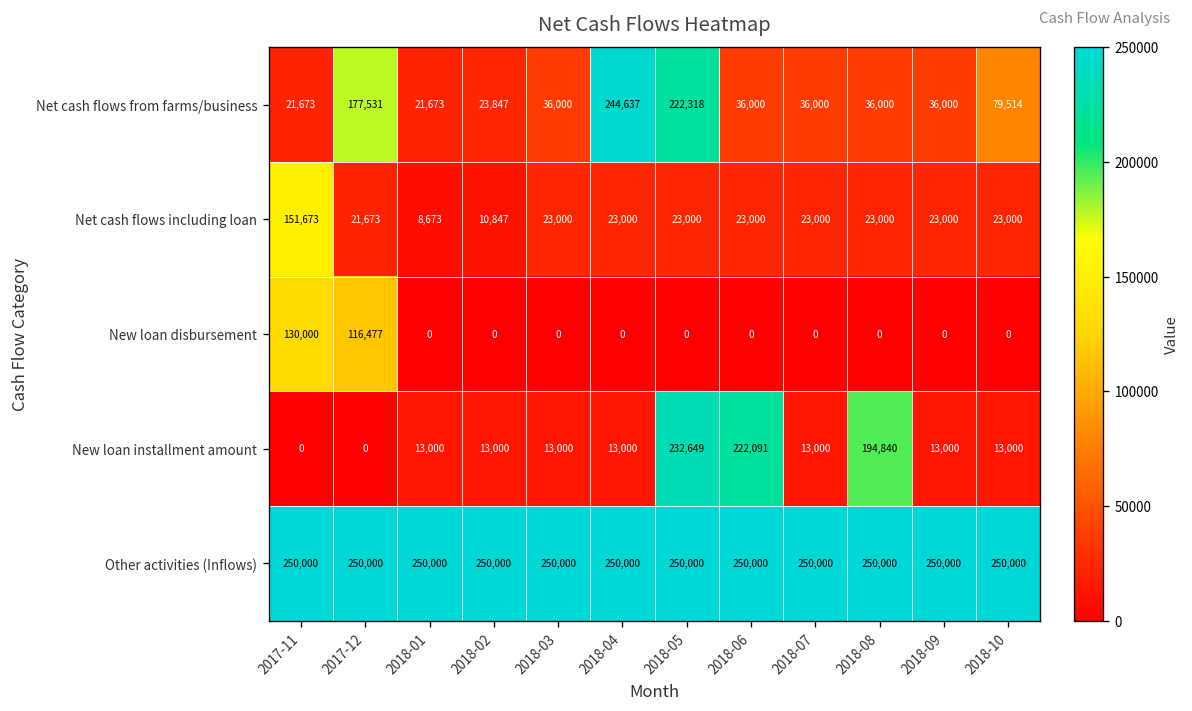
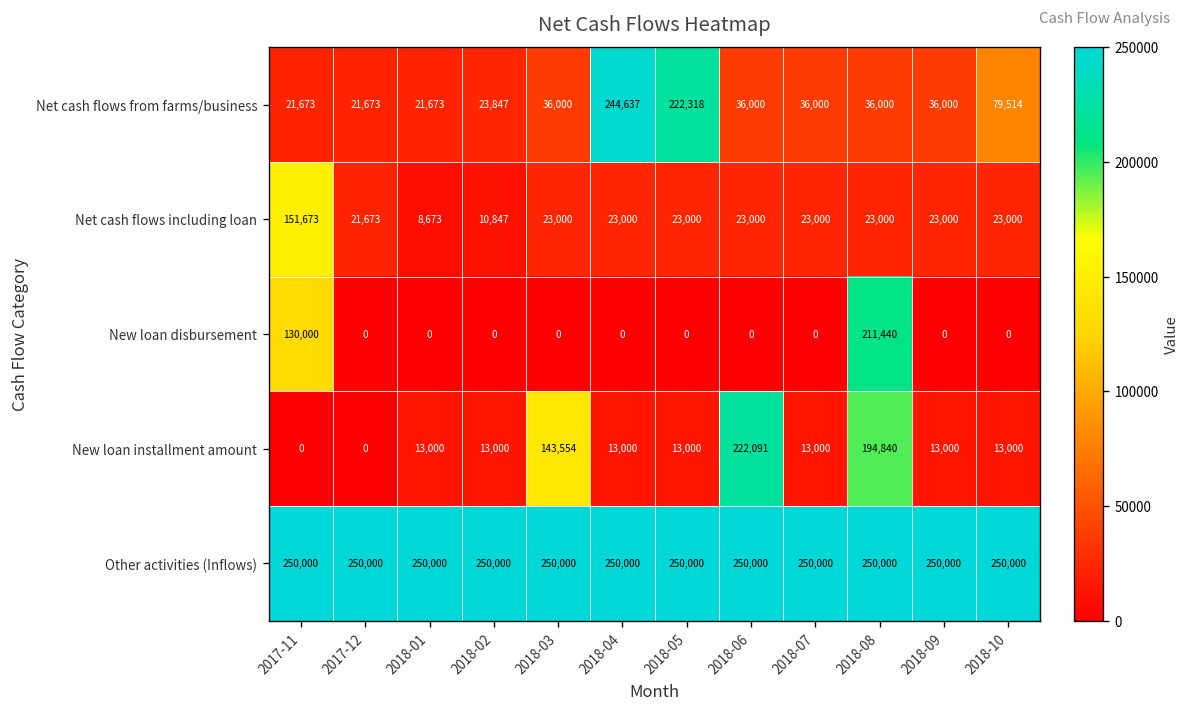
  {
    "Net cash flows from farms/business": {
      "2017-11": "21,673",
-     "2017-12": "177,531",
+     "2017-12": "21,673",
      "2018-01": "21,673",
      "2018-02": "23,847",
      "2018-03": "36,000",
      "2018-04": "244,637",
      "2018-05": "222,318",
      "2018-06": "36,000",
      "2018-07": "36,000",
      "2018-08": "36,000",
      "2018-09": "36,000",
      "2018-10": "79,514"
    },
    "Net cash flows including loan": {
      "2017-11": "151,673",
      "2017-12": "21,673",
      "2018-01": "8,673",
      "2018-02": "10,847",
      "2018-03": "23,000",
      "2018-04": "23,000",
      "2018-05": "23,000",
      "2018-06": "23,000",
      "2018-07": "23,000",
      "2018-08": "23,000",
      "2018-09": "23,000",
      "2018-10": "23,000"
    },
    "New loan disbursement": {
      "2017-11": "130,000",
-     "2017-12": "116,477",
+     "2017-12": "0",
      "2018-01": "0",
      "2018-02": "0",
      "2018-03": "0",
      "2018-04": "0",
      "2018-05": "0",
      "2018-06": "0",
      "2018-07": "0",
-     "2018-08": "0",
+     "2018-08": "211,440",
      "2018-09": "0",
      "2018-10": "0"
    },
    "New loan installment amount": {
      "2017-11": "0",
      "2017-12": "0",
      "2018-01": "13,000",
      "2018-02": "13,000",
-     "2018-03": "13,000",
+     "2018-03": "143,554",
      "2018-04": "13,000",
-     "2018-05": "232,649",
+     "2018-05": "13,000",
      "2018-06": "222,091",
      "2018-07": "13,000",
      "2018-08": "194,840",
      "2018-09": "13,000",
      "2018-10": "13,000"
    },
    "Other activities (Inflows)": {
      "2017-11": "250,000",
      "2017-12": "250,000",
      "2018-01": "250,000",
      "2018-02": "250,000",
      "2018-03": "250,000",
      "2018-04": "250,000",
      "2018-05": "250,000",
      "2018-06": "250,000",
      "2018-07": "250,000",
      "2018-08": "250,000",
      "2018-09": "250,000",
      "2018-10": "250,000"
    }
  }
